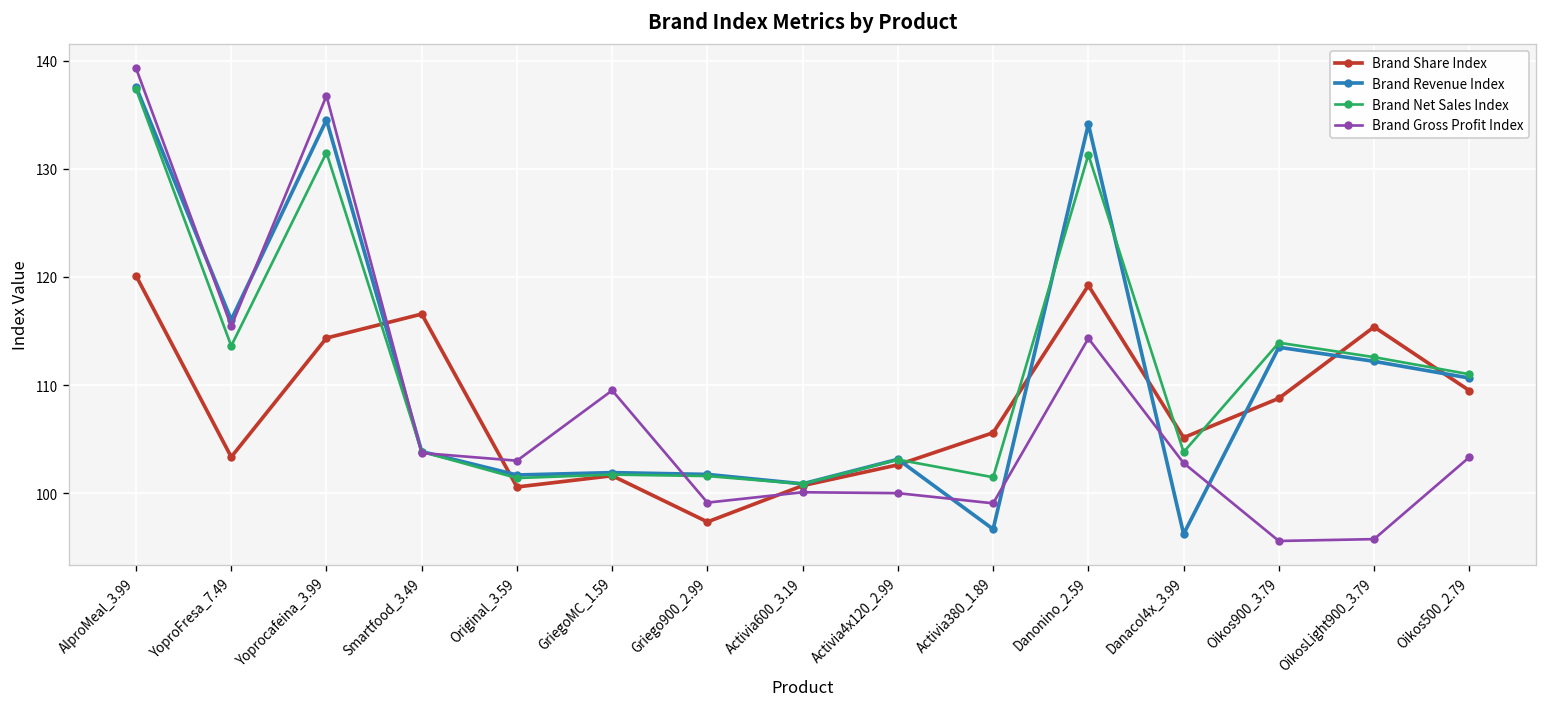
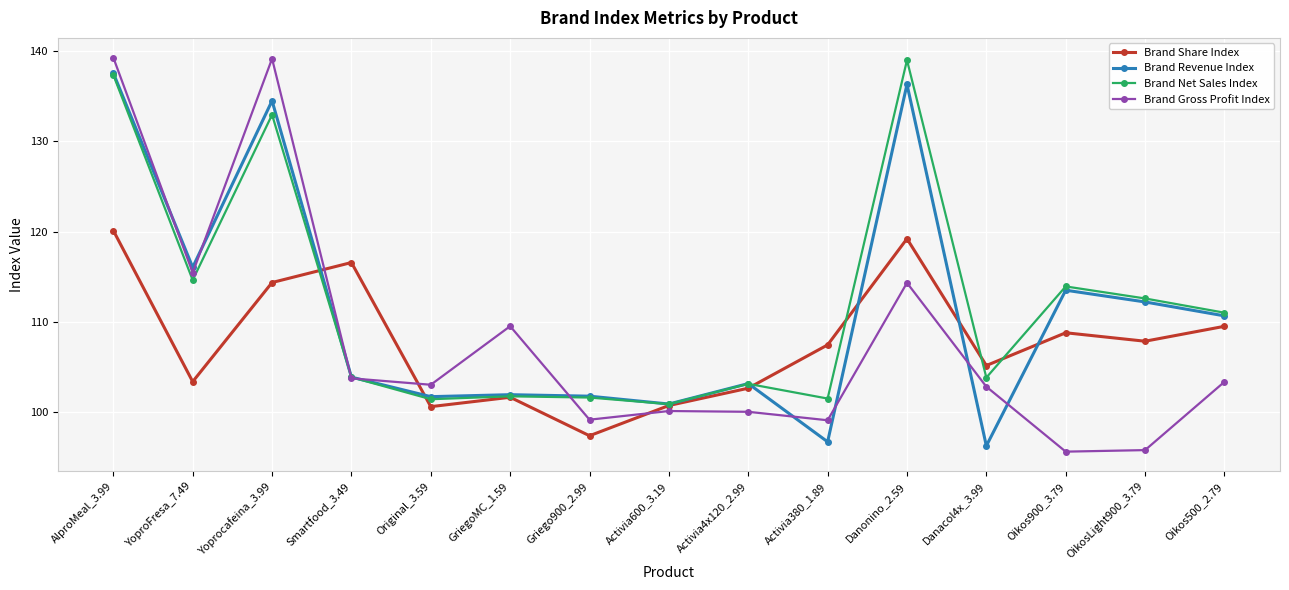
  {
    "Brand Share Index": {
      "AlproMeal_3.99": 120,
      "YoproFresa_7.49": 103,
      "Yoprocafeina_3.99": 114,
      "Smartfood_3.49": 117,
      "Original_3.59": 101,
      "Griego900_2.99": 97,
      "Activia4x120_2.99": 103,
-     "Activia380_1.89": 106,
+     "Activia380_1.89": 107,
      "Danonino_2.59": 119,
      "Danacol4x_3.99": 105,
      "Oikos900_3.79": 109,
-     "OikosLight900_3.79": 115,
+     "OikosLight900_3.79": 108,
      "Oikos500_2.79": 109
    },
    "Brand Revenue Index": {
      "YoproFresa_7.49": 116,
      "Yoprocafeina_3.99": 135,
      "Activia380_1.89": 97,
-     "Danonino_2.59": 134,
+     "Danonino_2.59": 136,
      "Danacol4x_3.99": 96,
      "Oikos900_3.79": 114,
      "OikosLight900_3.79": 112,
      "Oikos500_2.79": 111
    },
    "Brand Net Sales Index": {
-     "YoproFresa_7.49": 114,
-     "Yoprocafeina_3.99": 131,
+     "YoproFresa_7.49": 115,
+     "Yoprocafeina_3.99": 133,
      "Activia380_1.89": 101,
-     "Danonino_2.59": 131,
+     "Danonino_2.59": 139,
      "Danacol4x_3.99": 104,
      "Oikos900_3.79": 114,
      "OikosLight900_3.79": 113,
      "Oikos500_2.79": 111
    },
    "Brand Gross Profit Index": {
      "AlproMeal_3.99": 139,
      "YoproFresa_7.49": 115,
-     "Yoprocafeina_3.99": 137,
+     "Yoprocafeina_3.99": 139,
      "Original_3.59": 103,
      "GriegoMC_1.59": 110,
      "Griego900_2.99": 99,
      "Activia600_3.19": 100,
      "Activia4x120_2.99": 100,
      "Activia380_1.89": 99,
      "Danonino_2.59": 114,
      "Danacol4x_3.99": 103,
      "Oikos900_3.79": 96,
      "OikosLight900_3.79": 96,
      "Oikos500_2.79": 103
    }
  }
